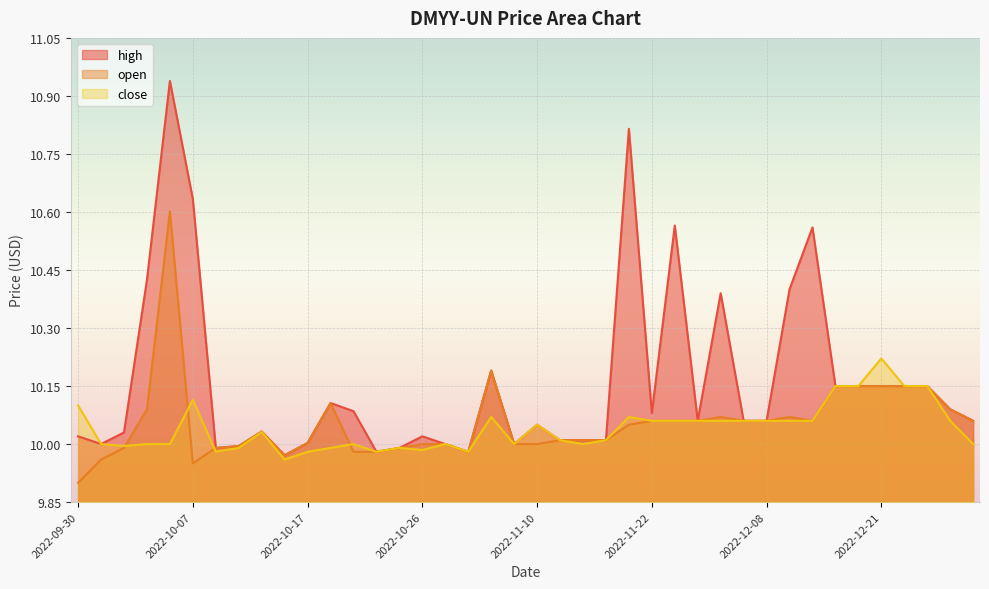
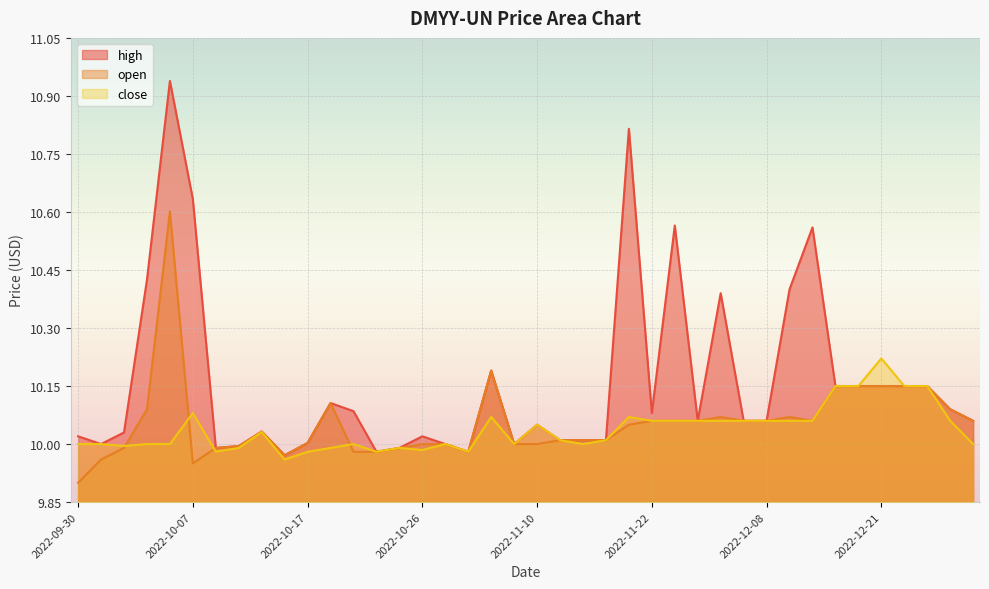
  {
    "close": {
-     "2022-09-30": 10.1,
-     "2022-10-07": 10.11,
+     "2022-09-30": 10.0,
+     "2022-10-07": 10.08,
      "2022-10-17": 9.98,
      "2022-10-26": 9.98,
      "2022-12-21": 10.22
    }
  }
